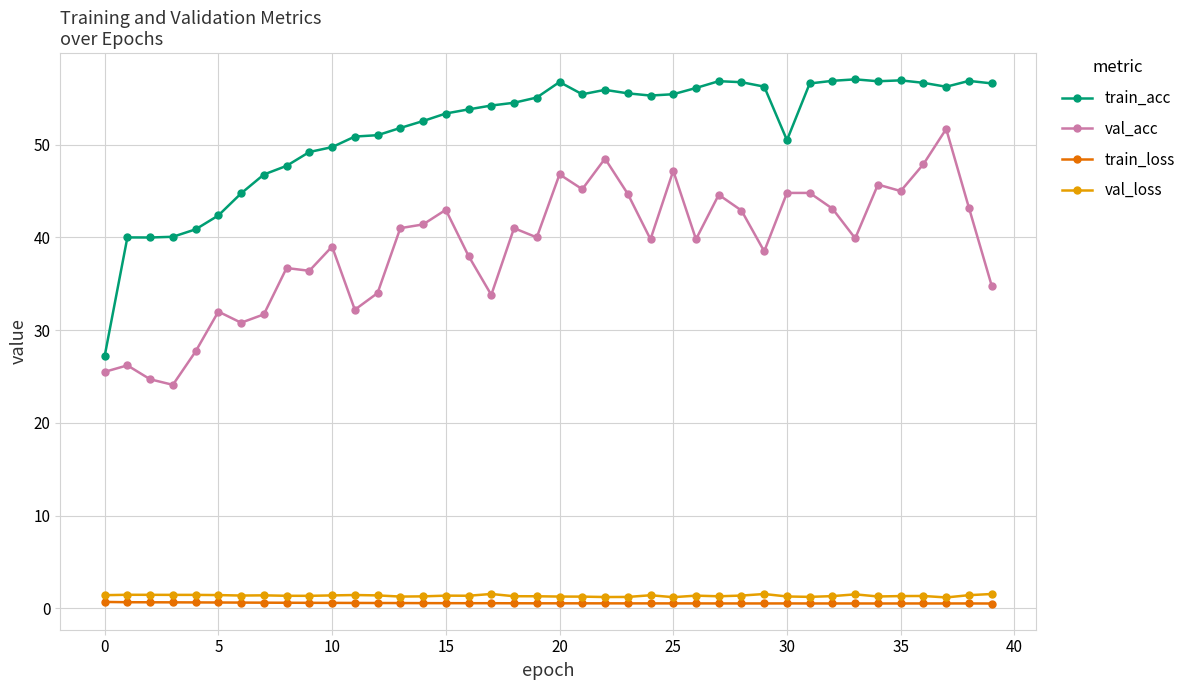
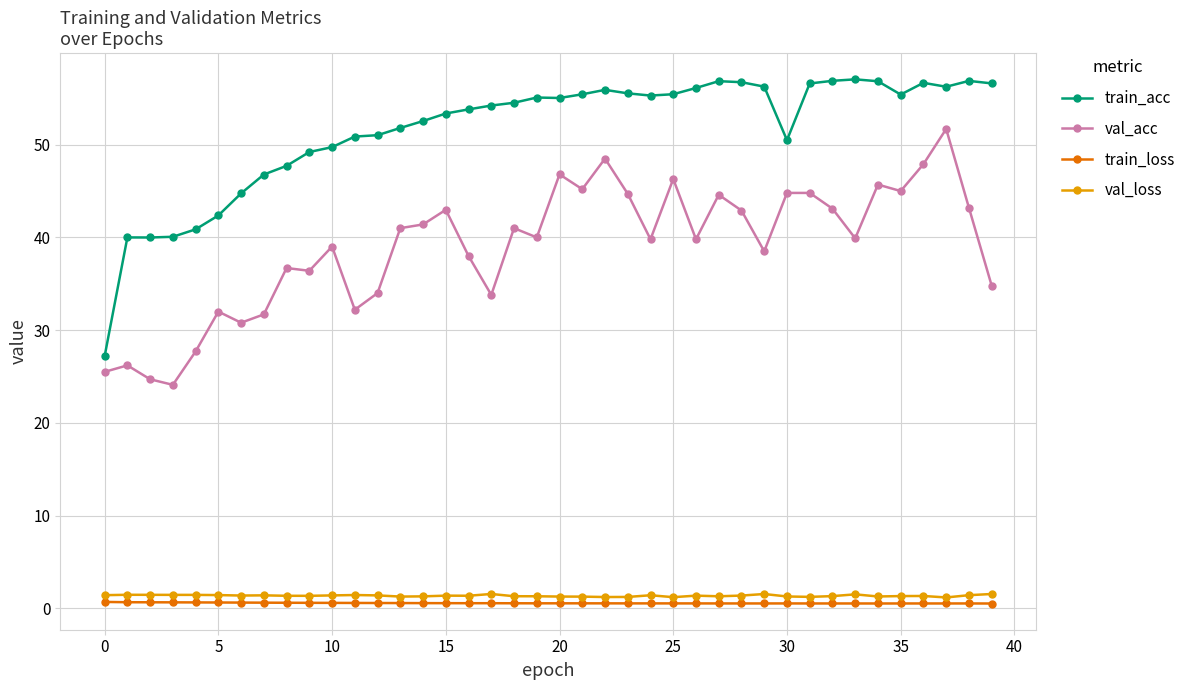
  {
    "train_acc": {
      "0": 27,
      "5": 42,
      "10": 50,
      "15": 53,
-     "20": 57,
+     "20": 55,
      "25": 55,
      "30": 50,
-     "35": 57
+     "35": 55
    },
    "val_acc": {
      "0": 26,
      "5": 32,
      "10": 39,
      "15": 43,
      "20": 47,
-     "25": 47,
+     "25": 46,
      "30": 45,
      "35": 45
    }
  }
